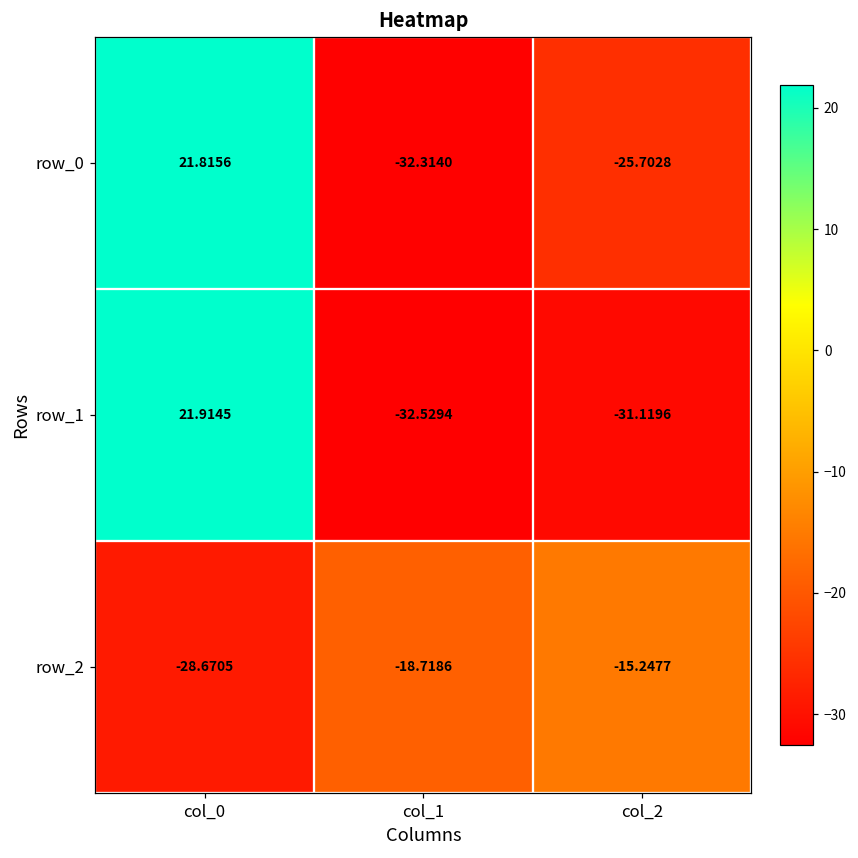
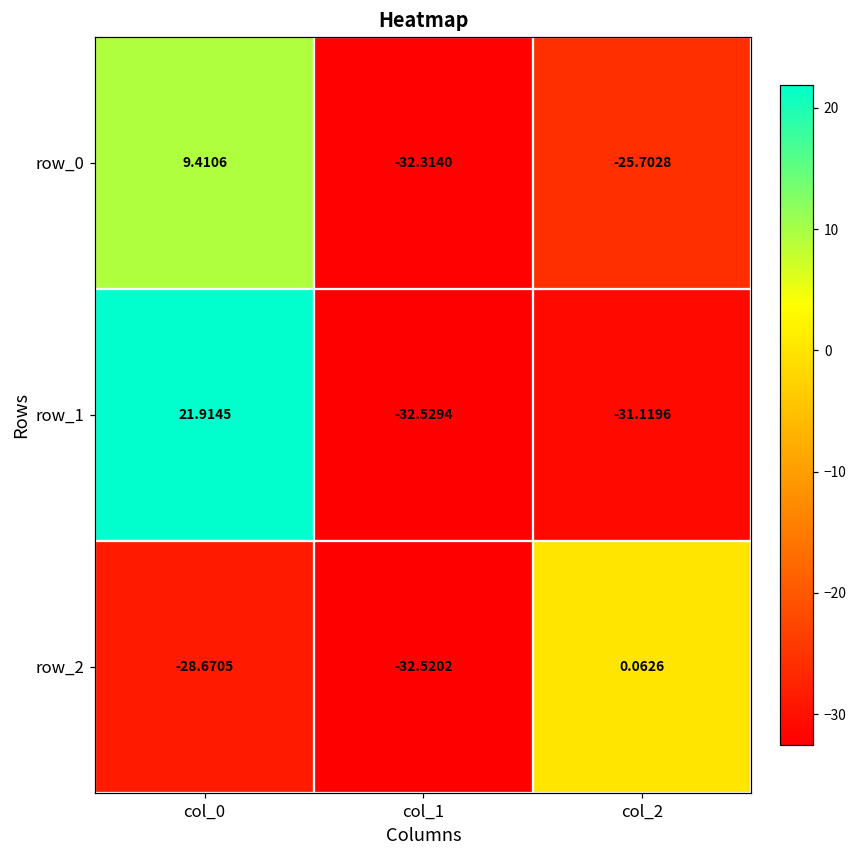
  {
    "row_0": {
-     "col_0": 21.8156,
+     "col_0": 9.4106,
      "col_1": -32.3140,
      "col_2": -25.7028
    },
    "row_1": {
      "col_0": 21.9145,
      "col_1": -32.5294,
      "col_2": -31.1196
    },
    "row_2": {
      "col_0": -28.6705,
-     "col_1": -18.7186,
-     "col_2": -15.2477
+     "col_1": -32.5202,
+     "col_2": 0.0626
    }
  }
